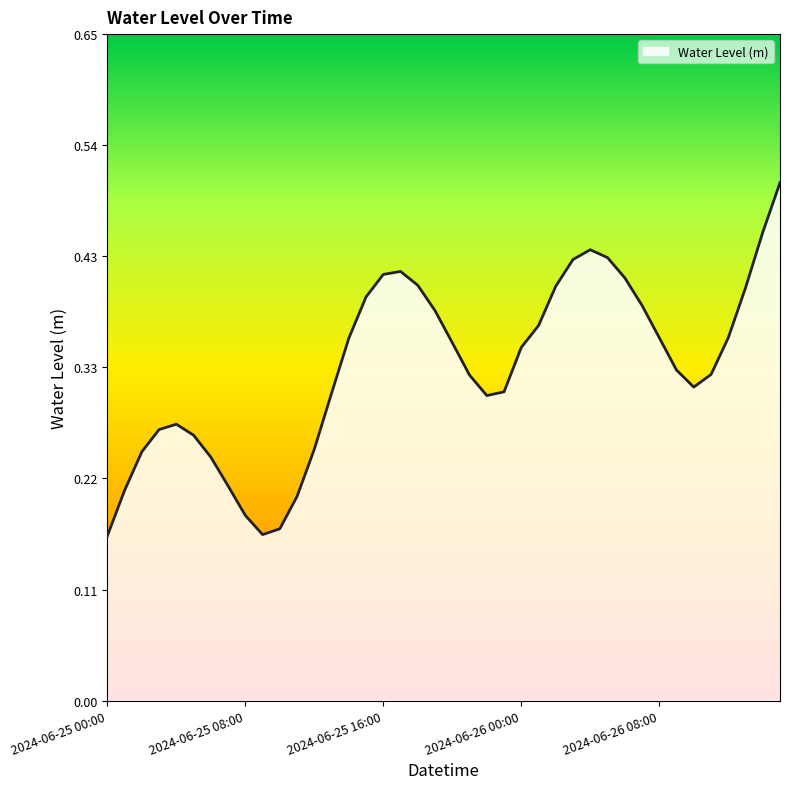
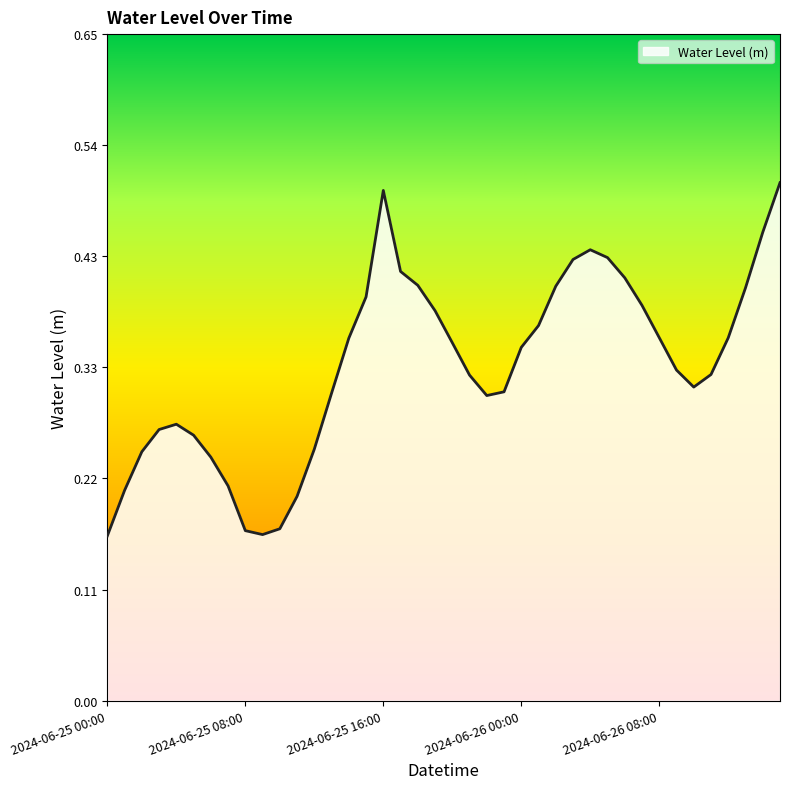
  {
    "2024-06-25 00:00": 0.161,
-   "2024-06-25 08:00": 0.181,
-   "2024-06-25 16:00": 0.416,
+   "2024-06-25 08:00": 0.166,
+   "2024-06-25 16:00": 0.498,
    "2024-06-26 00:00": 0.345,
    "2024-06-26 08:00": 0.354
  }
